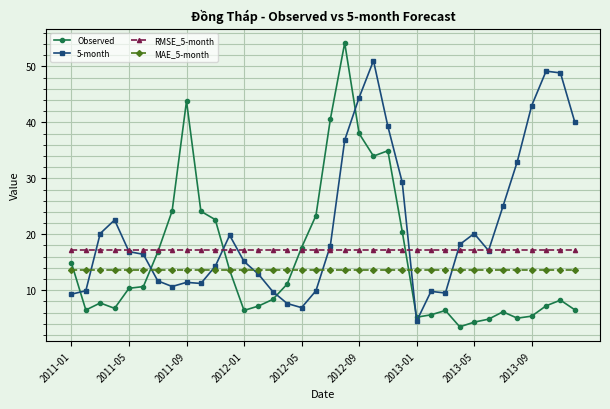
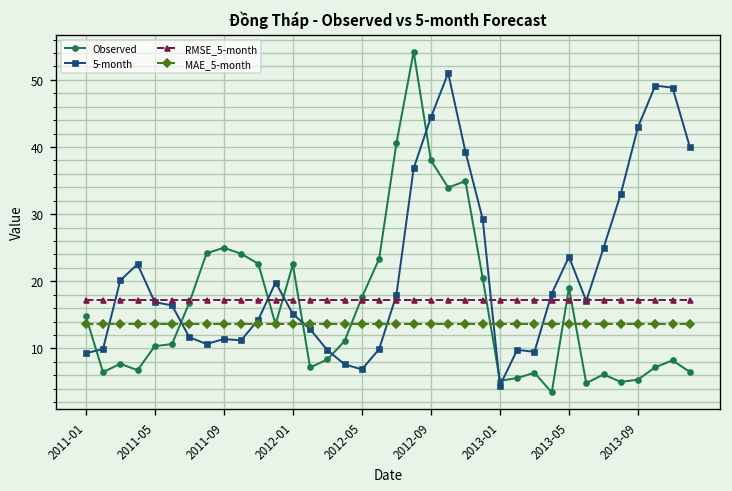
  {
    "Observed": {
      "2011-01": 15,
      "2011-05": 10,
-     "2011-09": 44,
-     "2012-01": 6,
+     "2011-09": 25,
+     "2012-01": 23,
      "2012-09": 38,
      "2013-01": 5,
-     "2013-05": 4,
+     "2013-05": 19,
      "2013-09": 5
    },
    "5-month": {
      "2011-01": 9,
      "2011-09": 11,
      "2012-01": 15,
      "2012-05": 7,
      "2012-09": 44,
      "2013-01": 4,
-     "2013-05": 20,
+     "2013-05": 24,
      "2013-09": 43
    },
    "RMSE_5-month": {
      "2011-01": 17,
      "2011-09": 17,
      "2012-01": 17,
      "2012-09": 17,
      "2013-01": 17,
      "2013-05": 17,
      "2013-09": 17
    },
    "MAE_5-month": {
      "2011-01": 14,
      "2011-05": 14,
      "2011-09": 14,
      "2012-01": 14,
      "2012-05": 14,
      "2012-09": 14,
      "2013-01": 14,
      "2013-05": 14,
      "2013-09": 14
    }
  }
